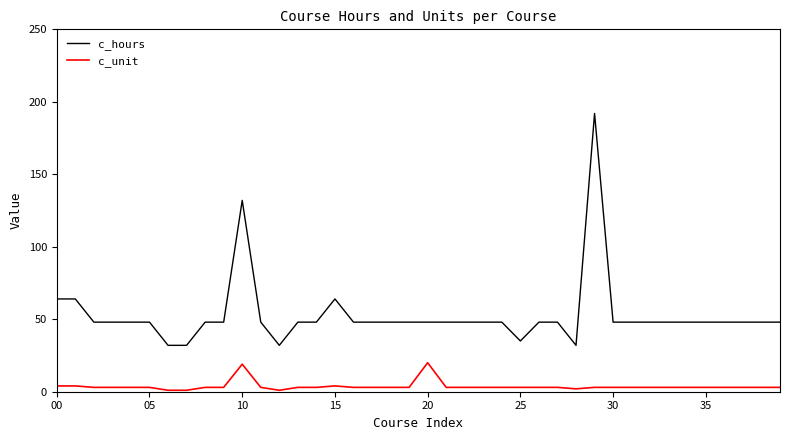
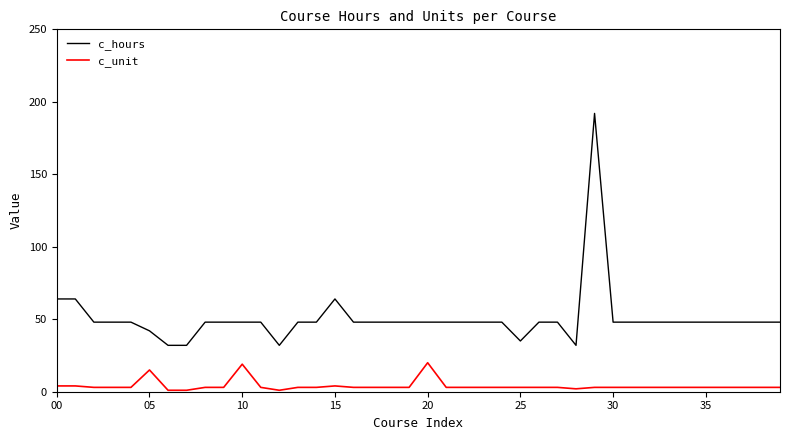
  {
    "c_hours": {
      "00": 64,
-     "05": 48,
-     "10": 132,
+     "05": 42,
+     "10": 48,
      "15": 64,
      "20": 48,
      "25": 35,
      "30": 48,
      "35": 48
    },
    "c_unit": {
      "00": 4,
-     "05": 3,
+     "05": 15,
      "10": 19,
      "15": 4,
      "20": 20,
      "25": 3,
      "30": 3,
      "35": 3
    }
  }
